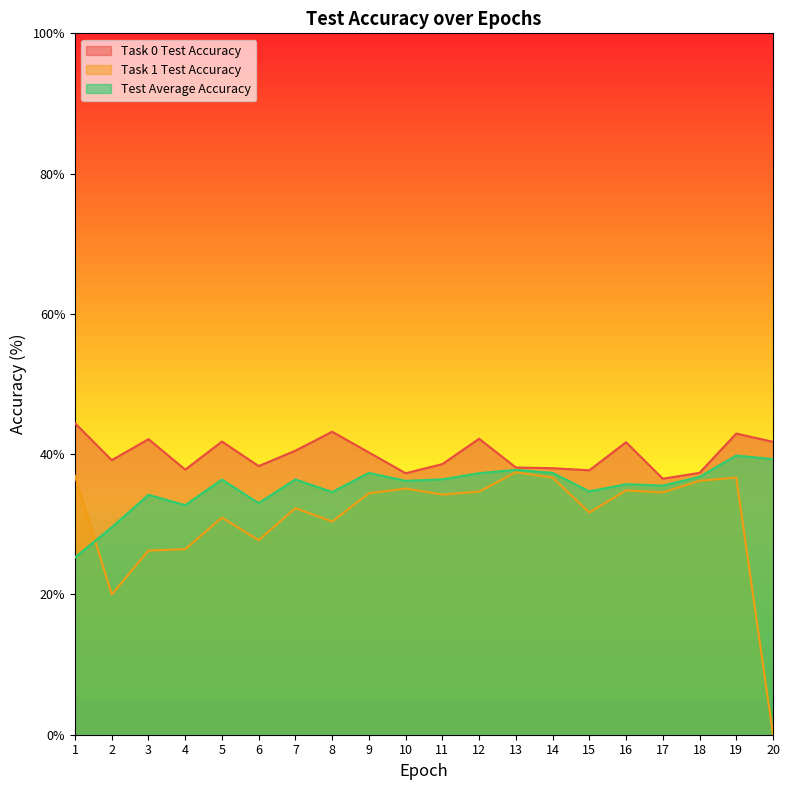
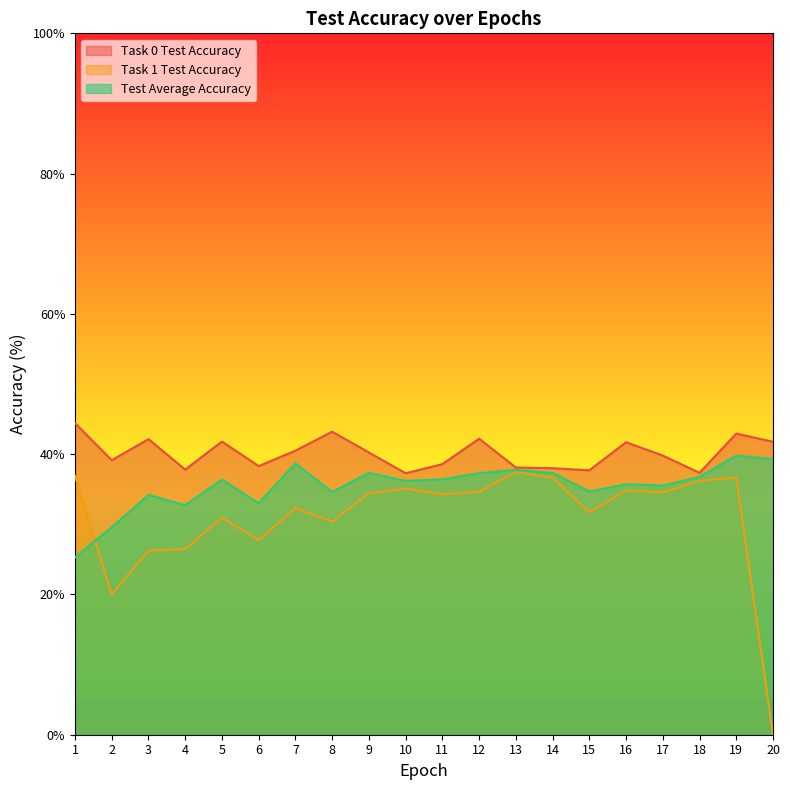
  {
    "Task 0 Test Accuracy": {
      "1": "44%",
      "2": "39%",
      "3": "42%",
      "4": "38%",
      "5": "42%",
      "6": "38%",
      "7": "41%",
      "8": "43%",
      "9": "40%",
      "10": "37%",
      "11": "39%",
      "12": "42%",
      "14": "38%",
      "15": "38%",
      "16": "42%",
-     "17": "37%",
+     "17": "40%",
      "18": "37%",
      "19": "43%",
      "20": "42%"
    },
    "Task 1 Test Accuracy": {
      "1": "37%",
      "2": "20%",
      "3": "26%",
      "4": "26%",
      "5": "31%",
      "6": "28%",
      "7": "32%",
      "8": "30%",
      "9": "34%",
      "10": "35%",
      "11": "34%",
      "12": "35%",
      "14": "37%",
      "15": "32%",
      "16": "35%",
      "17": "35%",
      "18": "36%",
      "19": "37%"
    },
    "Test Average Accuracy": {
      "1": "25%",
      "2": "30%",
      "3": "34%",
      "4": "33%",
      "5": "36%",
      "6": "33%",
-     "7": "36%",
+     "7": "39%",
      "8": "35%",
      "9": "37%",
      "10": "36%",
      "11": "36%",
      "12": "37%",
      "14": "37%",
      "15": "35%",
      "16": "36%",
      "17": "36%",
      "18": "37%",
      "19": "40%",
      "20": "39%"
    }
  }
